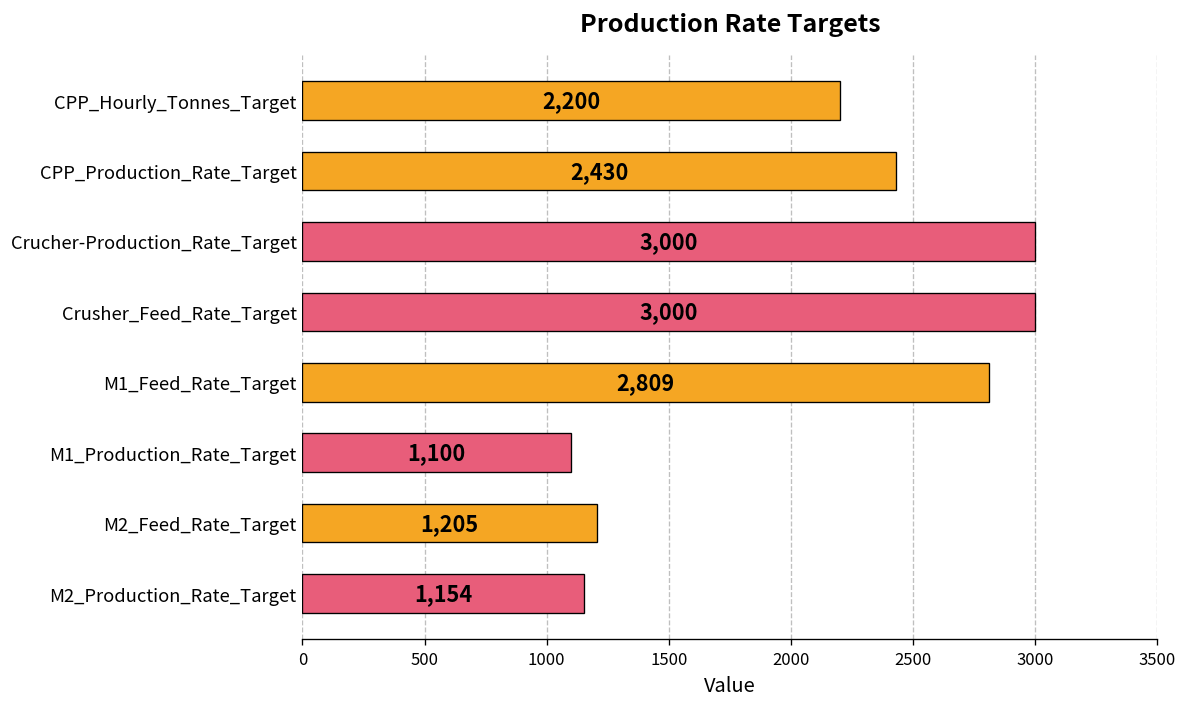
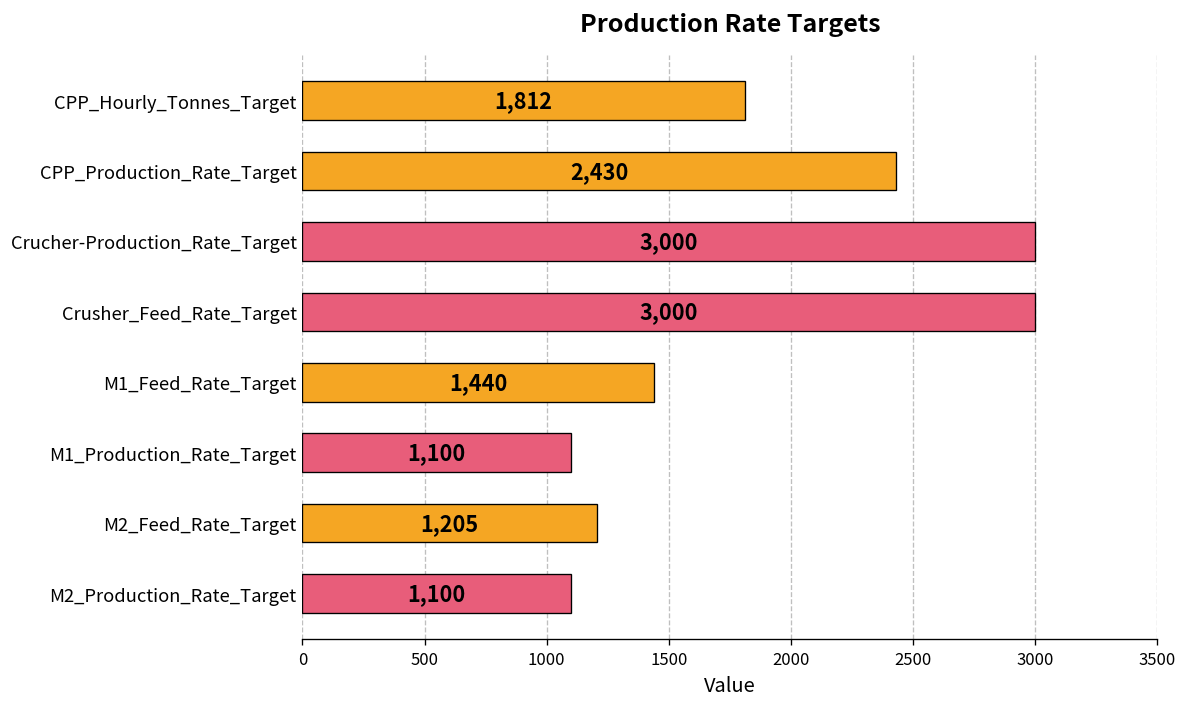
  {
-   "CPP_Hourly_Tonnes_Target": "2,200",
+   "CPP_Hourly_Tonnes_Target": "1,812",
    "CPP_Production_Rate_Target": "2,430",
    "Crucher-Production_Rate_Target": "3,000",
    "Crusher_Feed_Rate_Target": "3,000",
-   "M1_Feed_Rate_Target": "2,809",
+   "M1_Feed_Rate_Target": "1,440",
    "M1_Production_Rate_Target": "1,100",
    "M2_Feed_Rate_Target": "1,205",
-   "M2_Production_Rate_Target": "1,154"
+   "M2_Production_Rate_Target": "1,100"
  }
